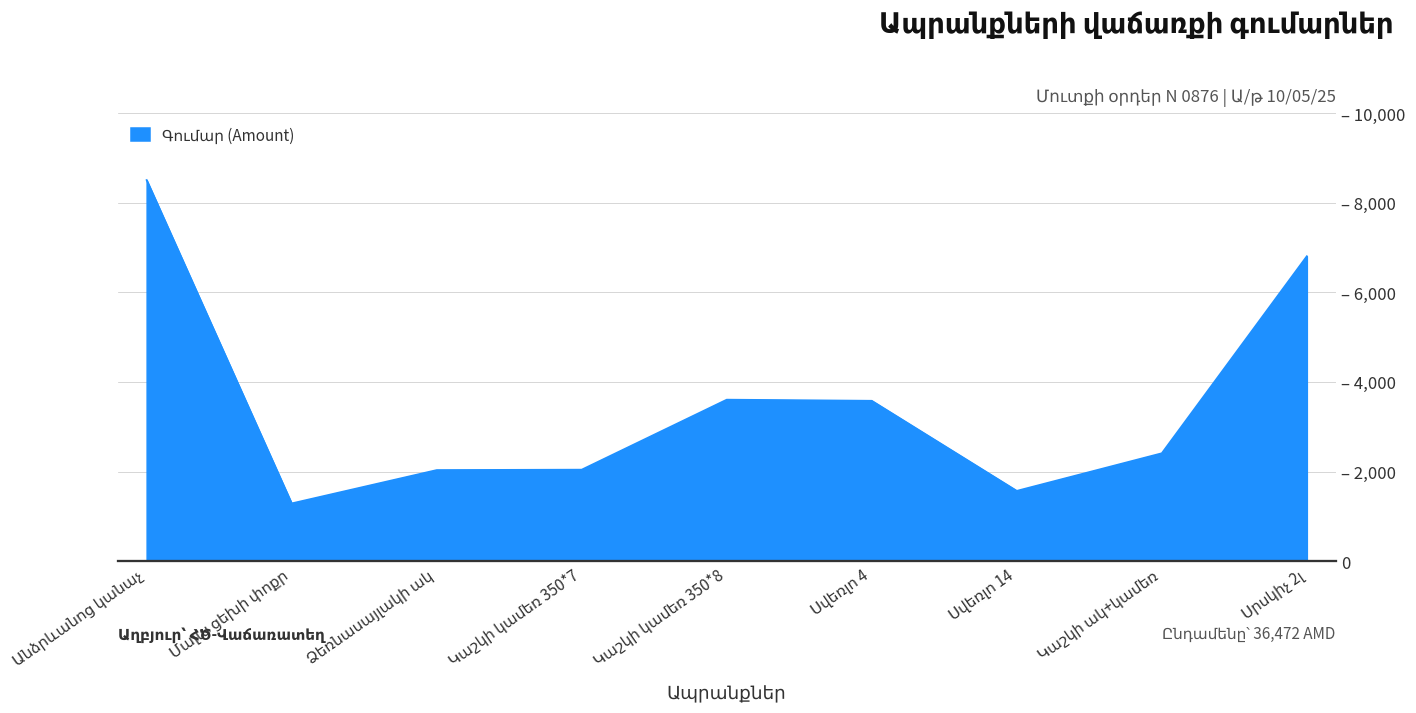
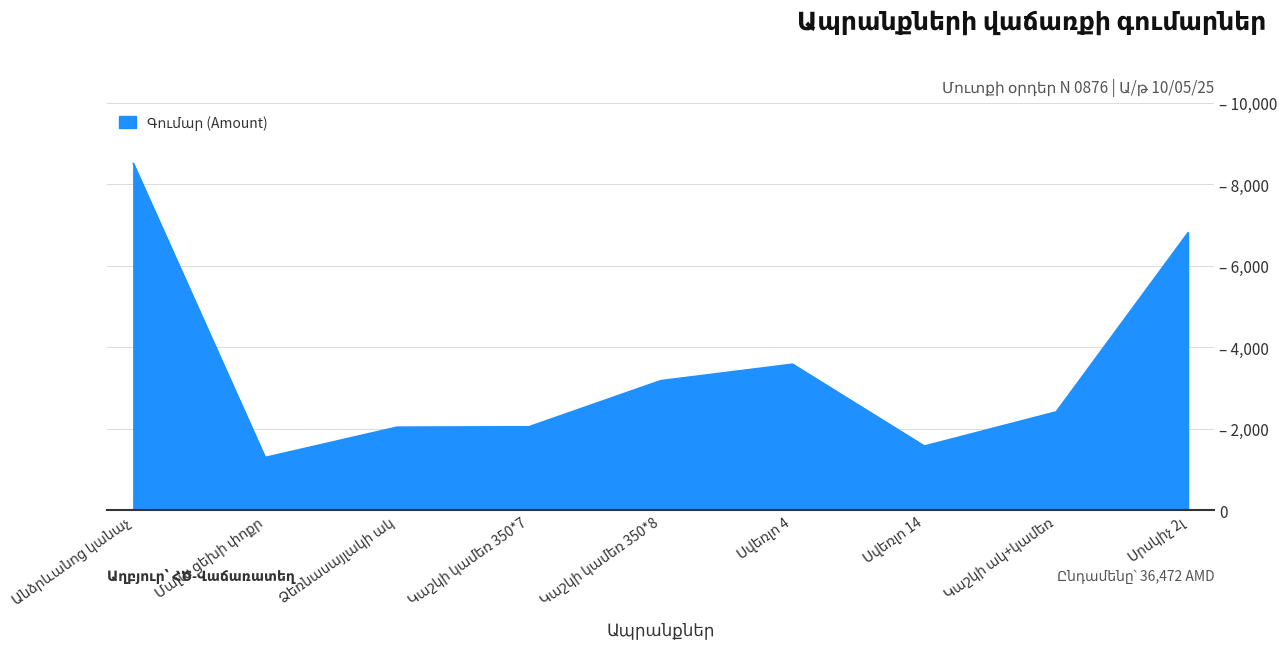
  {
    "Անձրևանոց կանաչ": "– 8,500",
    "Մալա ցեխի փոքր": "– 1,300",
    "Ձեռնասայլակի ակ": "– 2,000",
    "Կաշկի կամեռ 350*7": "– 2,000",
-   "Կաշկի կամեռ 350*8": "– 3,600",
+   "Կաշկի կամեռ 350*8": "– 3,200",
    "Սվեռլո 4": "– 3,600",
    "Սվեռլո 14": "– 1,600",
    "Կաշկի ակ+կամեռ": "– 2,400",
    "Սրսկիչ 2լ": "– 6,800"
  }
